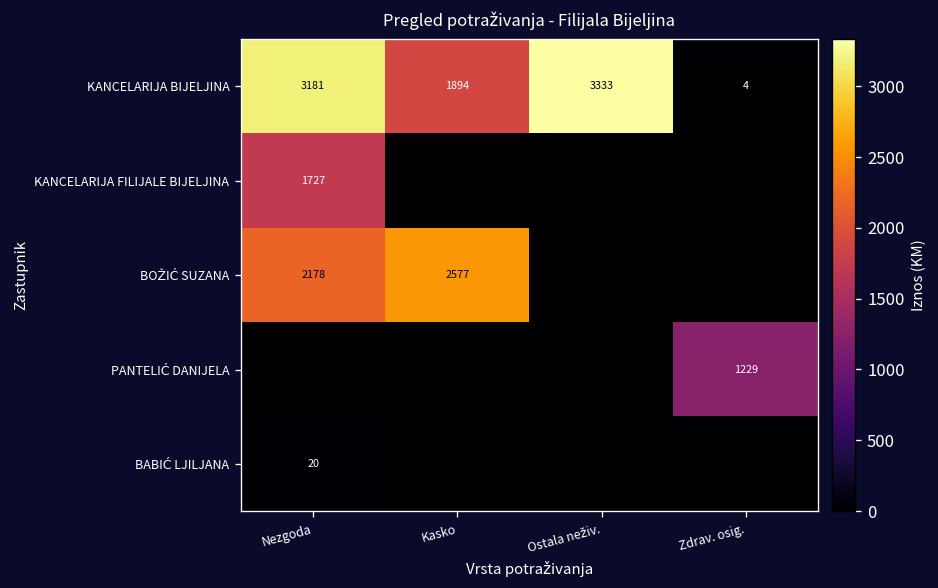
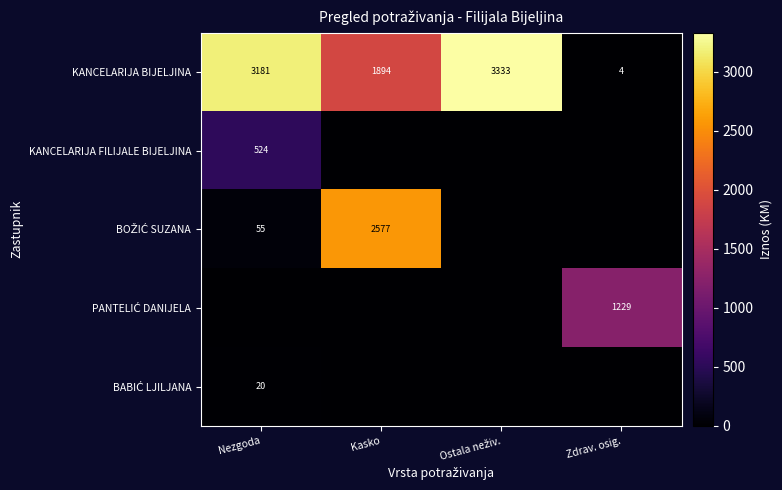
  {
    "KANCELARIJA BIJELJINA": {
      "Nezgoda": 3181,
      "Kasko": 1894,
      "Ostala neživ.": 3333,
      "Zdrav. osig.": 4
    },
    "KANCELARIJA FILIJALE BIJELJINA": {
-     "Nezgoda": 1727
+     "Nezgoda": 524
    },
    "BOŽIĆ SUZANA": {
-     "Nezgoda": 2178,
+     "Nezgoda": 55,
      "Kasko": 2577
    },
    "PANTELIĆ DANIJELA": {
      "Zdrav. osig.": 1229
    },
    "BABIĆ LJILJANA": {
      "Nezgoda": 20
    }
  }
